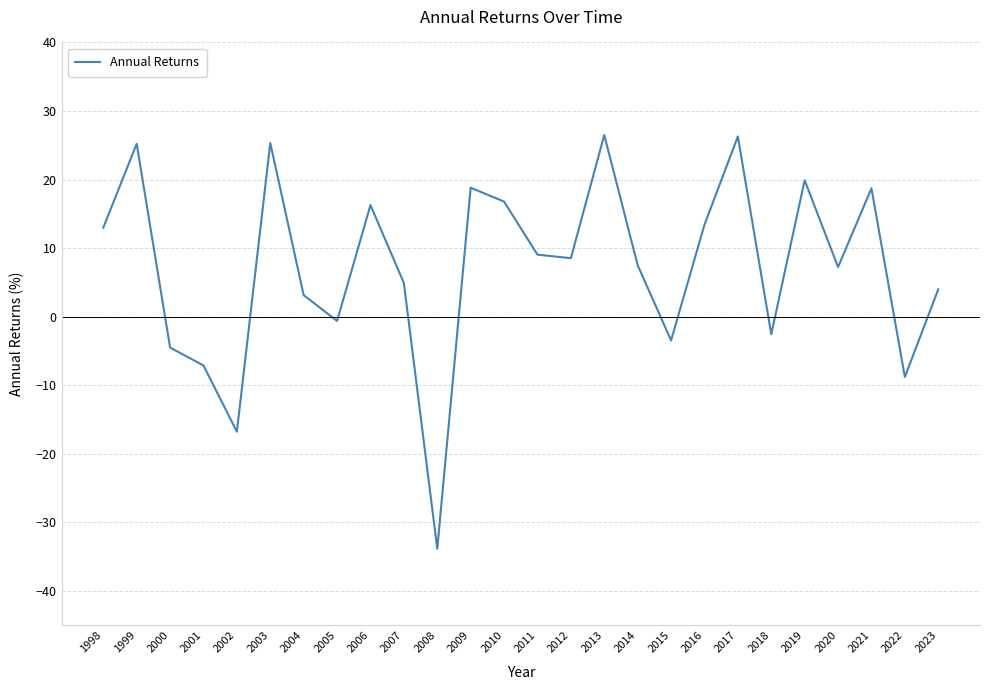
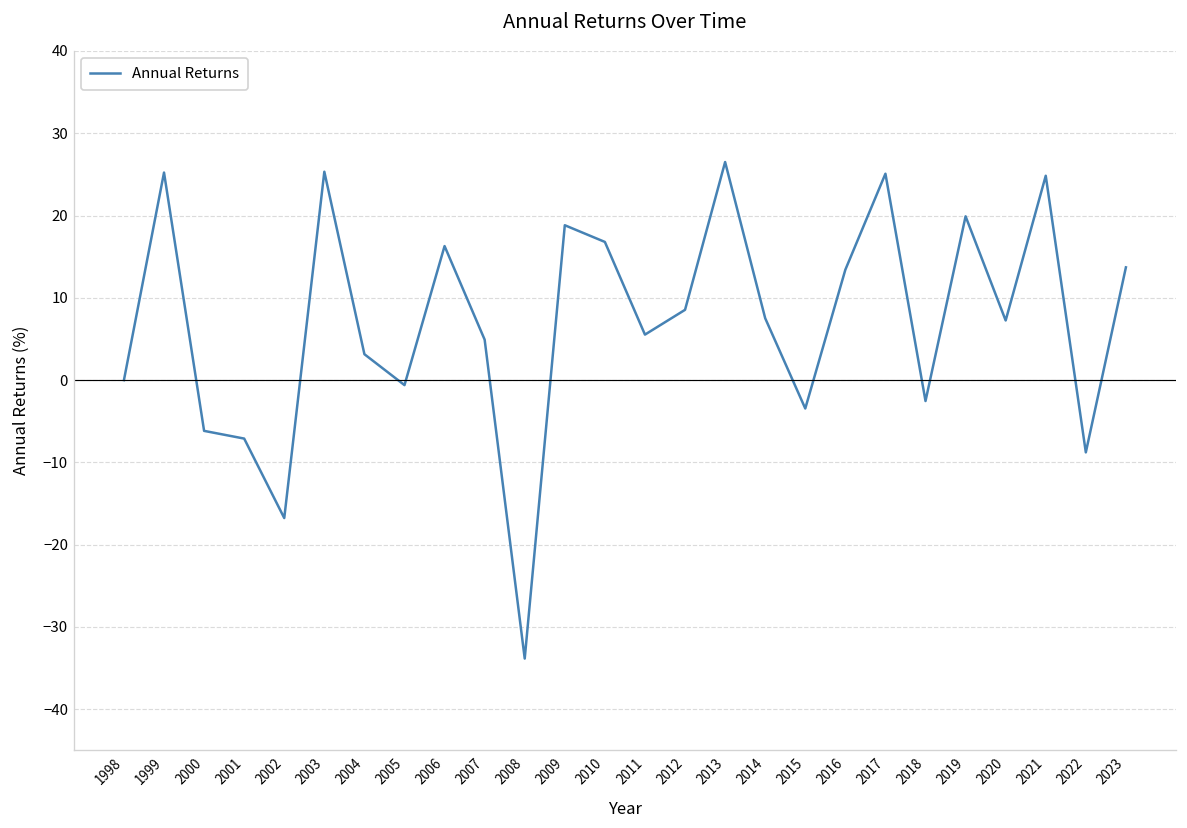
  {
-   "1998": 13,
+   "1998": 0,
    "1999": 25,
-   "2000": -4,
+   "2000": -6,
    "2001": -7,
    "2002": -17,
    "2003": 25,
    "2004": 3,
    "2005": -1,
    "2006": 16,
    "2007": 5,
    "2008": -34,
    "2009": 19,
    "2010": 17,
-   "2011": 9,
+   "2011": 6,
    "2012": 9,
    "2013": 26,
    "2014": 8,
    "2015": -3,
    "2016": 13,
-   "2017": 26,
+   "2017": 25,
    "2018": -3,
    "2019": 20,
    "2020": 7,
-   "2021": 19,
+   "2021": 25,
    "2022": -9,
-   "2023": 4
+   "2023": 14
  }
